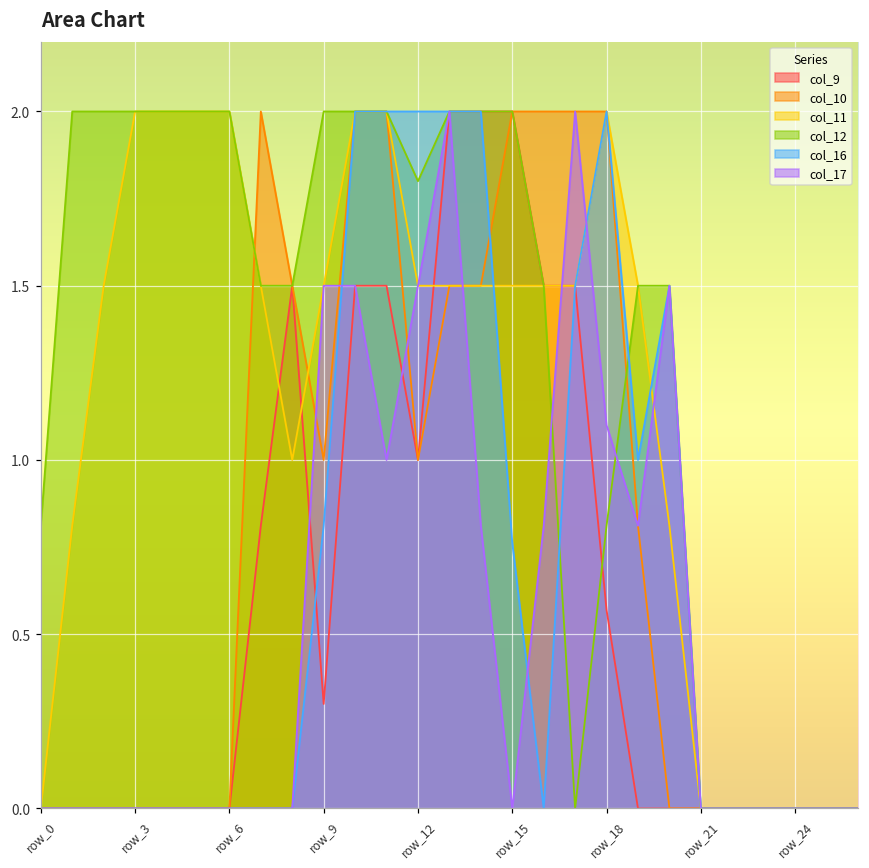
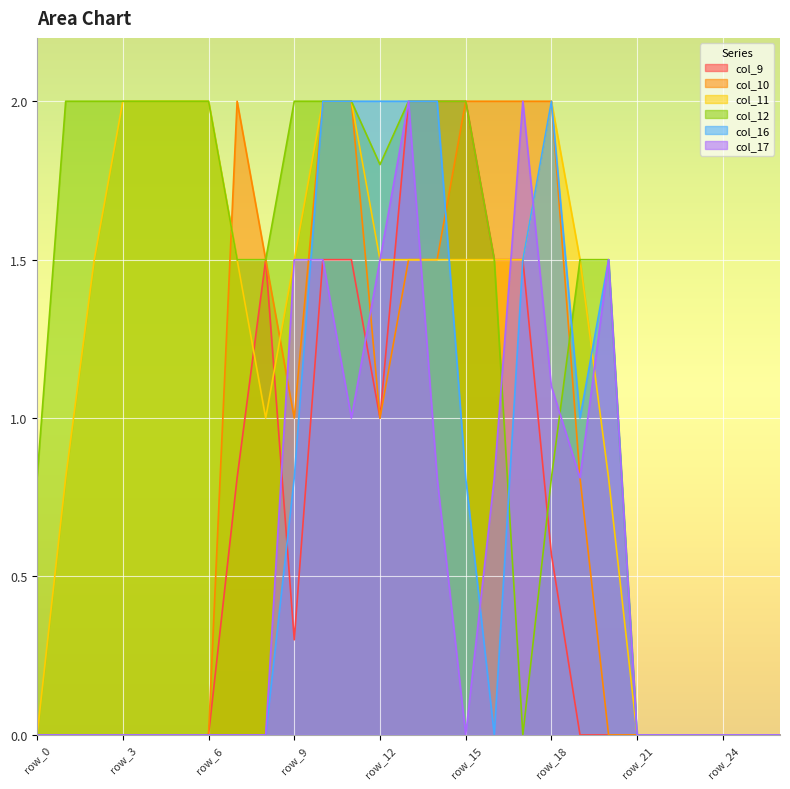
  {
    "col_9": {
      "row_9": 0.30,
      "row_18": 0.57
    },
    "col_12": {
      "row_0": 0.81,
      "row_9": 2.00,
      "row_12": 1.80,
      "row_18": 0.81
    },
    "col_16": {
      "row_9": 0.81,
      "row_12": 2.00,
-     "row_15": 0.76
+     "row_15": 0.81
    },
    "col_17": {
      "row_15": 0.00,
      "row_18": 1.10
    }
  }
